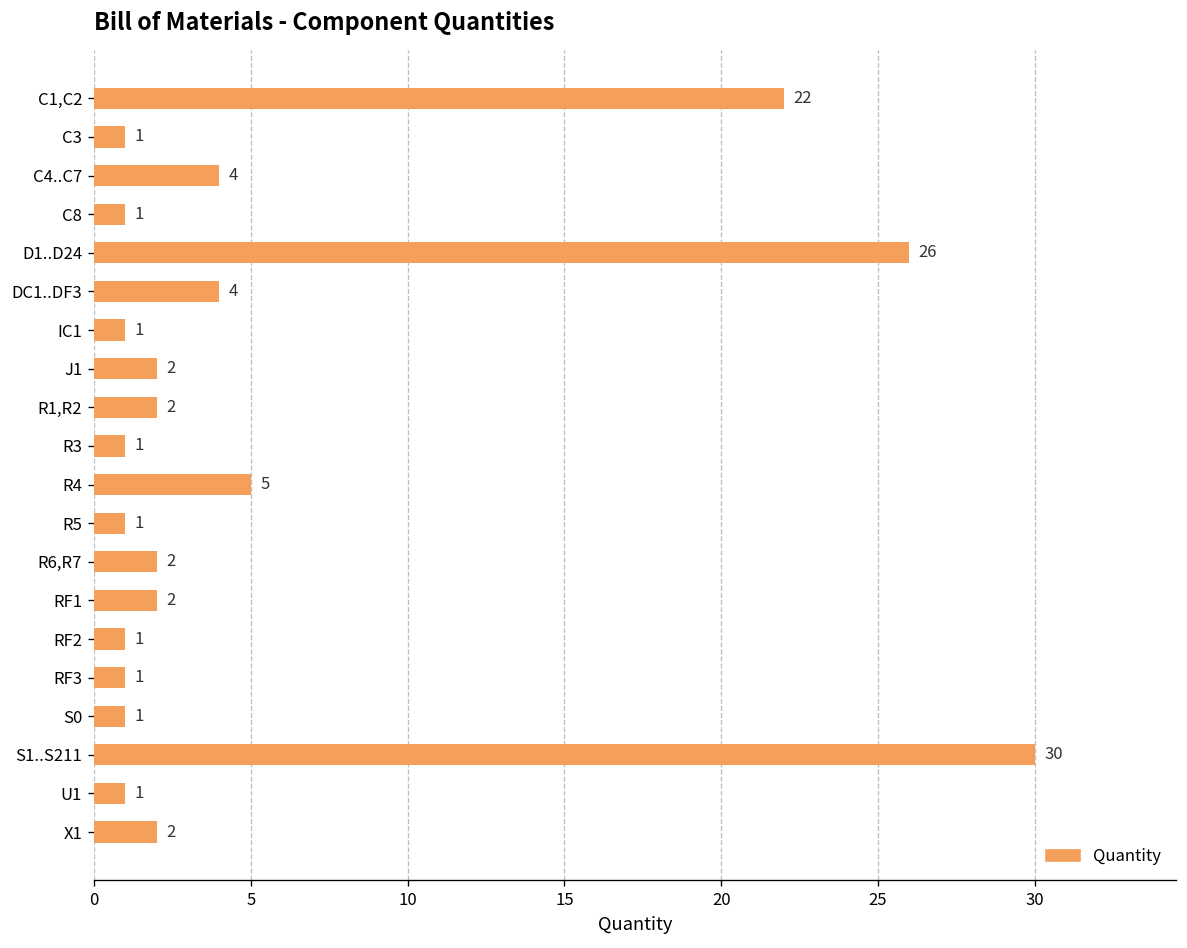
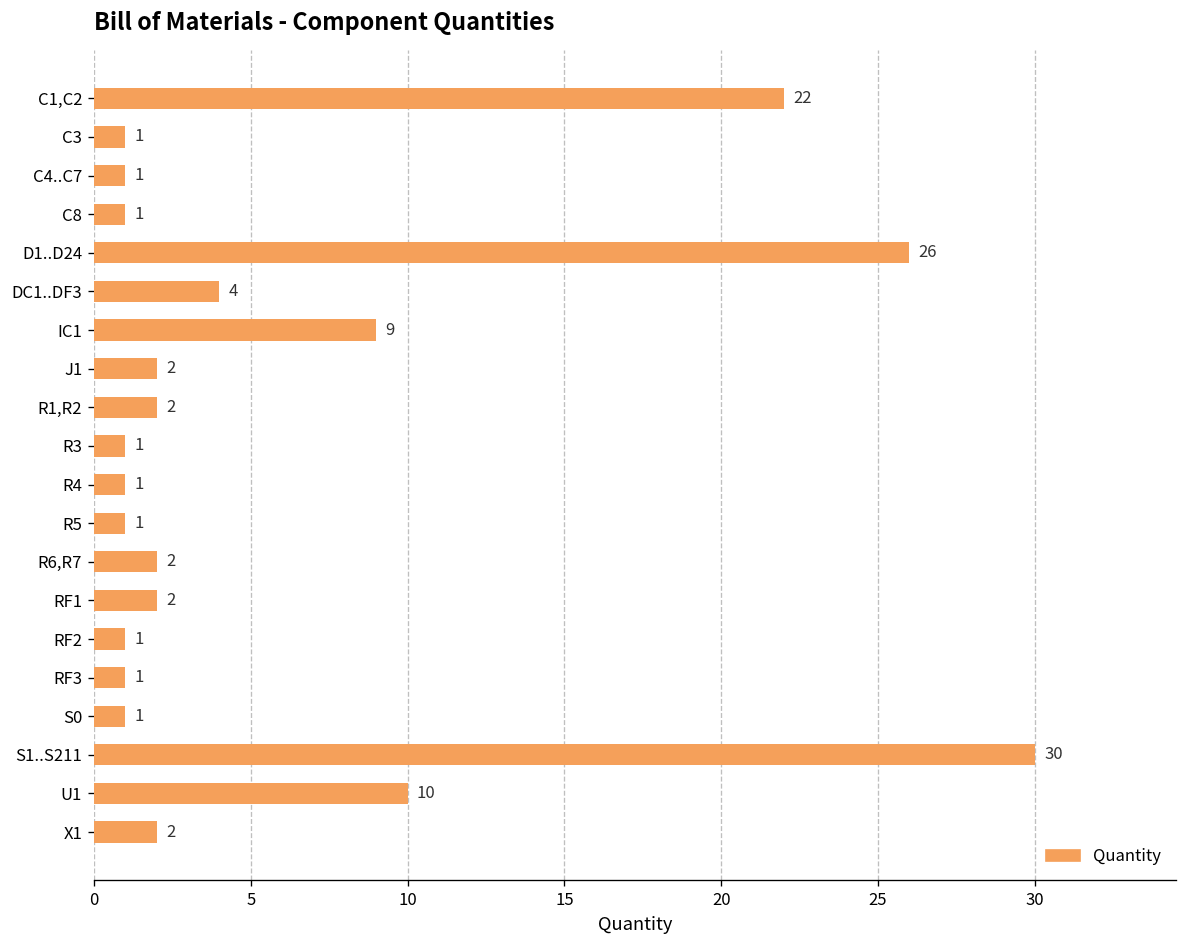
  {
    "C1,C2": 22,
    "C3": 1,
-   "C4..C7": 4,
+   "C4..C7": 1,
    "C8": 1,
    "D1..D24": 26,
    "DC1..DF3": 4,
-   "IC1": 1,
+   "IC1": 9,
    "J1": 2,
    "R1,R2": 2,
    "R3": 1,
-   "R4": 5,
+   "R4": 1,
    "R5": 1,
    "R6,R7": 2,
    "RF1": 2,
    "RF2": 1,
    "RF3": 1,
    "S0": 1,
    "S1..S211": 30,
-   "U1": 1,
+   "U1": 10,
    "X1": 2
  }
